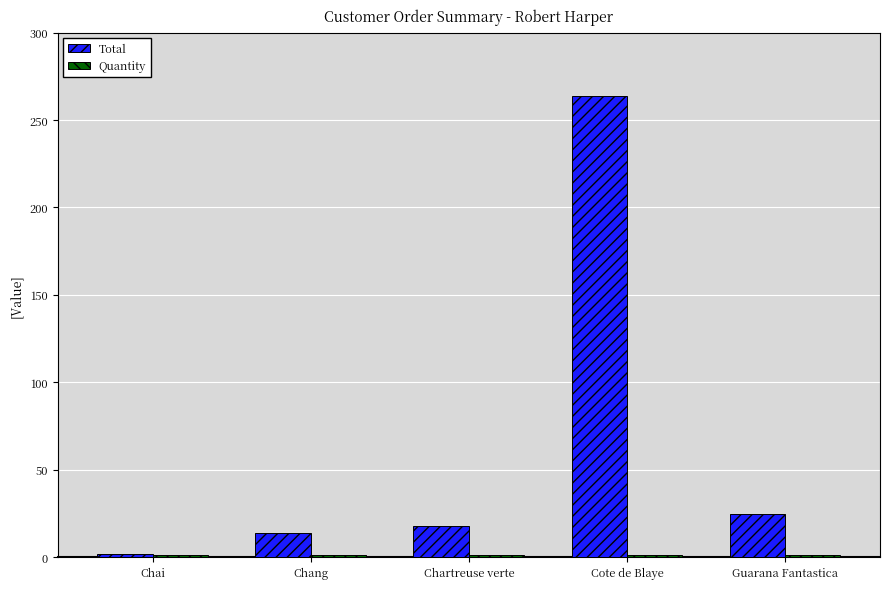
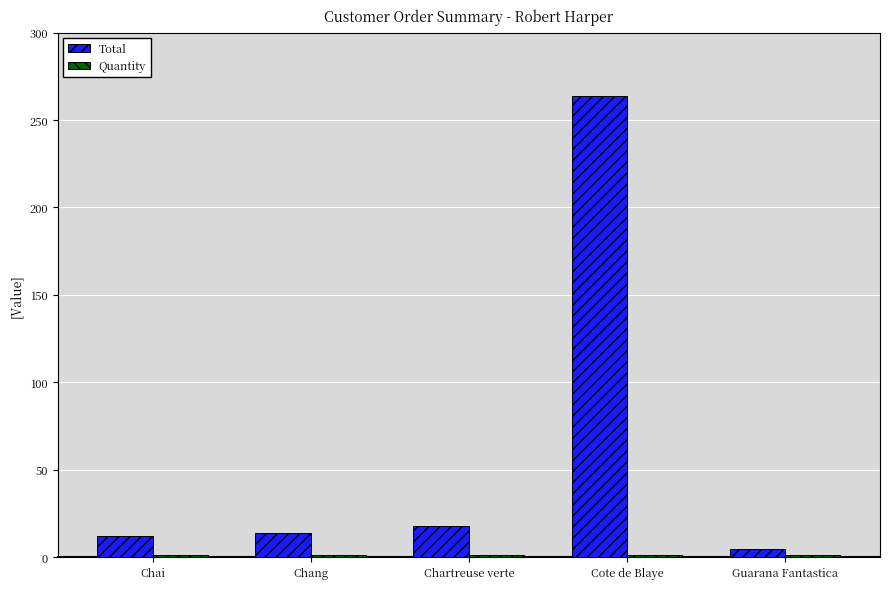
  {
    "Total": {
-     "Chai": 2,
+     "Chai": 12,
      "Chang": 14,
      "Chartreuse verte": 18,
      "Cote de Blaye": 264,
-     "Guarana Fantastica": 25
+     "Guarana Fantastica": 5
    }
  }
